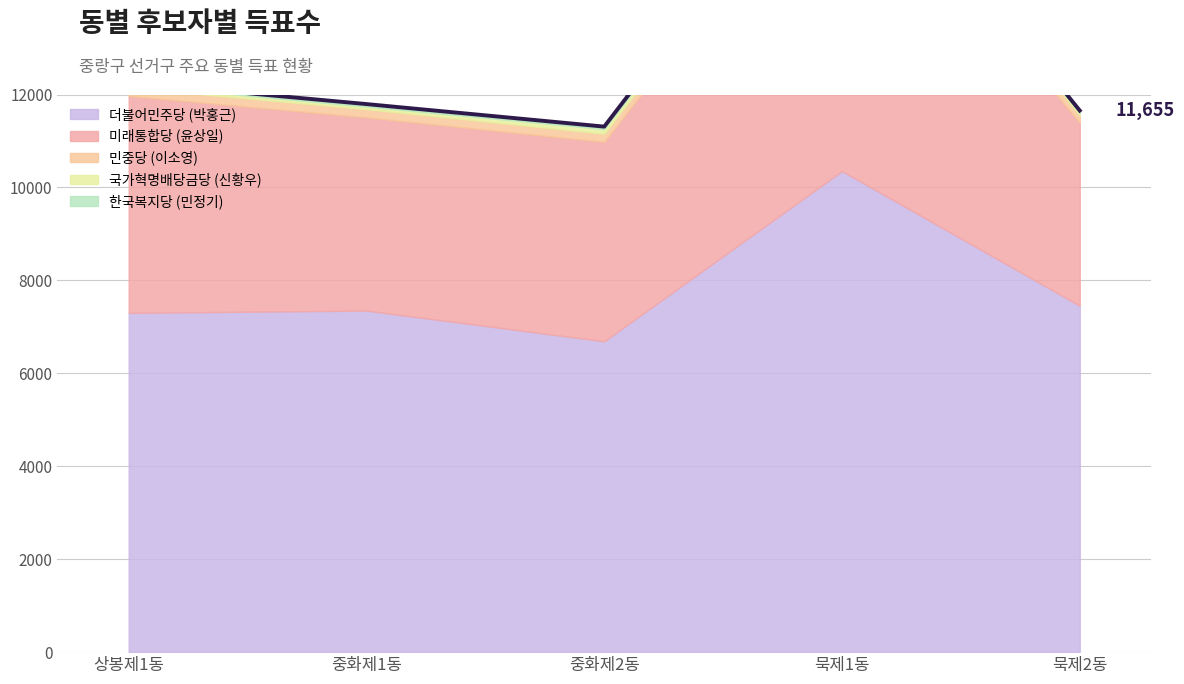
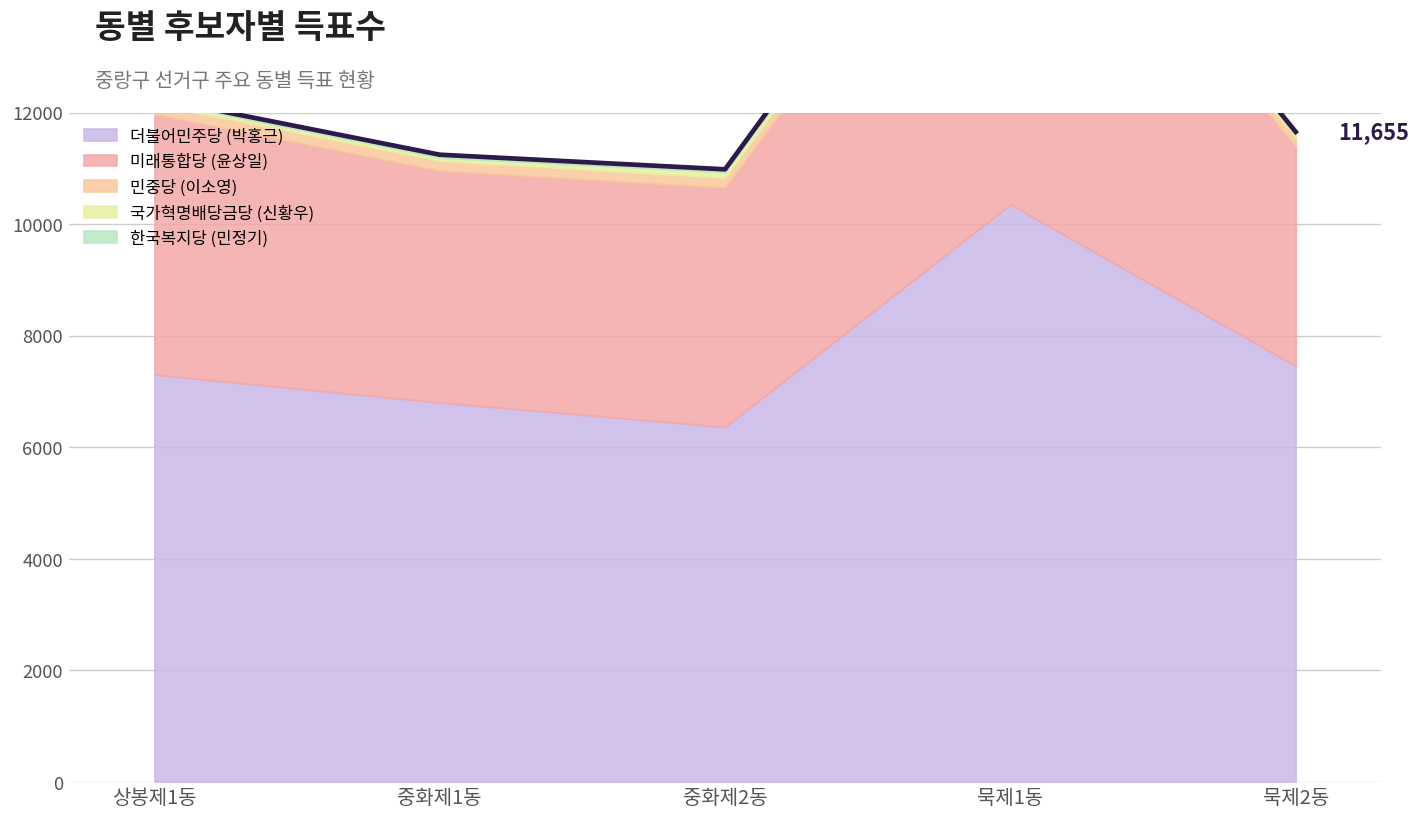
  {
    "더불어민주당 (박홍근)": {
      "상봉제1동": 7300,
-     "중화제1동": 7400,
-     "중화제2동": 6700,
+     "중화제1동": 6800,
+     "중화제2동": 6400,
      "묵제1동": 10400,
      "묵제2동": 7500
    }
  }
